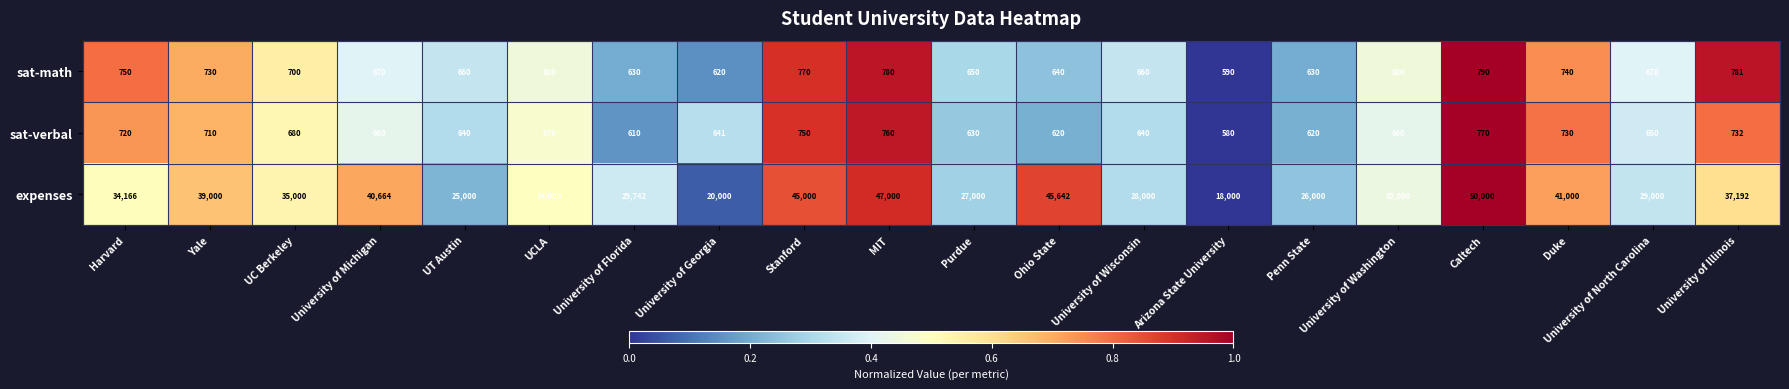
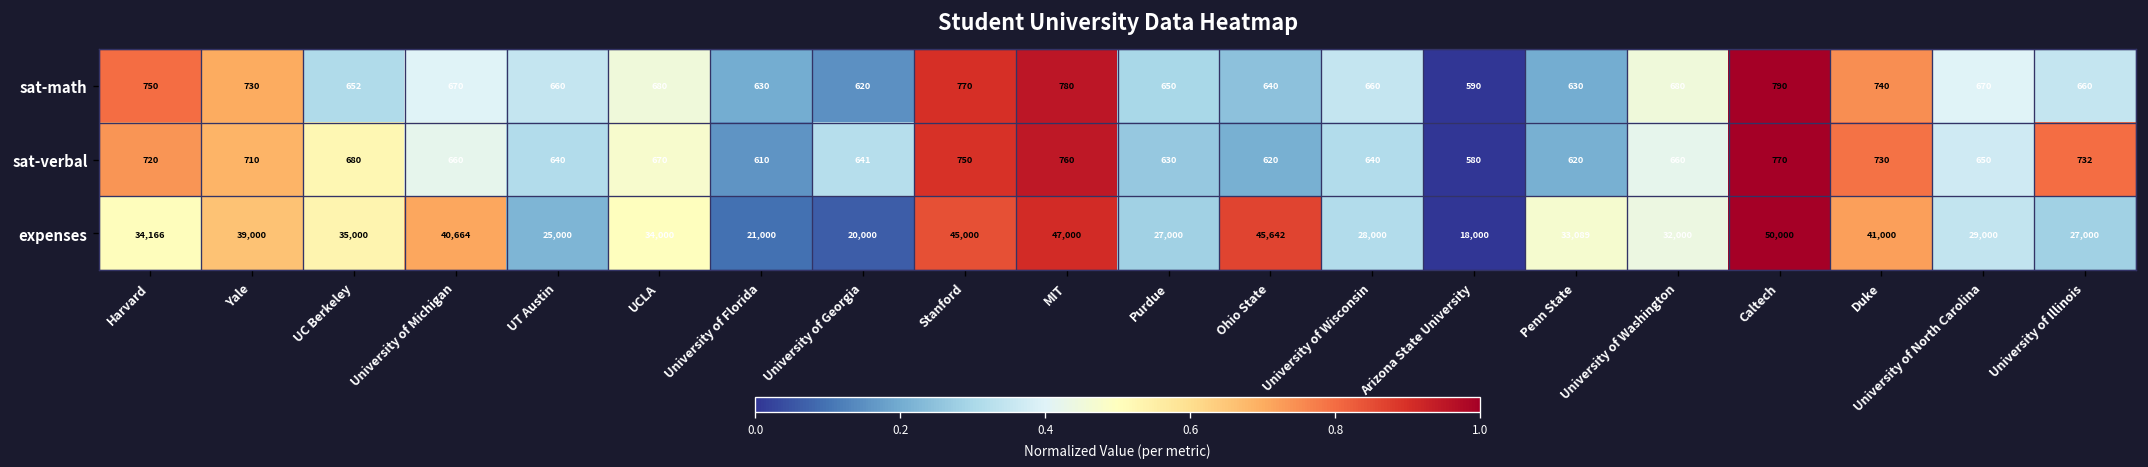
  {
    "sat-math": {
      "Harvard": "750",
      "Yale": "730",
-     "UC Berkeley": "700",
+     "UC Berkeley": "652",
      "UT Austin": "660",
      "University of Florida": "630",
      "University of Georgia": "620",
      "Stanford": "770",
      "MIT": "780",
      "Purdue": "650",
      "Ohio State": "640",
      "University of Wisconsin": "660",
      "Arizona State University": "590",
      "Penn State": "630",
      "Caltech": "790",
      "Duke": "740",
-     "University of Illinois": "781"
+     "University of Illinois": "660"
    },
    "sat-verbal": {
      "Harvard": "720",
      "Yale": "710",
      "UC Berkeley": "680",
      "UT Austin": "640",
      "UCLA": "670",
      "University of Florida": "610",
      "University of Georgia": "641",
      "Stanford": "750",
      "MIT": "760",
      "Purdue": "630",
      "Ohio State": "620",
      "University of Wisconsin": "640",
      "Arizona State University": "580",
      "Penn State": "620",
      "Caltech": "770",
      "Duke": "730",
      "University of North Carolina": "650",
      "University of Illinois": "732"
    },
    "expenses": {
      "Harvard": "34,166",
      "Yale": "39,000",
      "UC Berkeley": "35,000",
      "University of Michigan": "40,664",
      "UT Austin": "25,000",
      "UCLA": "34,000",
-     "University of Florida": "29,742",
+     "University of Florida": "21,000",
      "University of Georgia": "20,000",
      "Stanford": "45,000",
      "MIT": "47,000",
      "Purdue": "27,000",
      "Ohio State": "45,642",
      "University of Wisconsin": "28,000",
      "Arizona State University": "18,000",
-     "Penn State": "26,000",
+     "Penn State": "33,089",
      "Caltech": "50,000",
      "Duke": "41,000",
      "University of North Carolina": "29,000",
-     "University of Illinois": "37,192"
+     "University of Illinois": "27,000"
    }
  }
